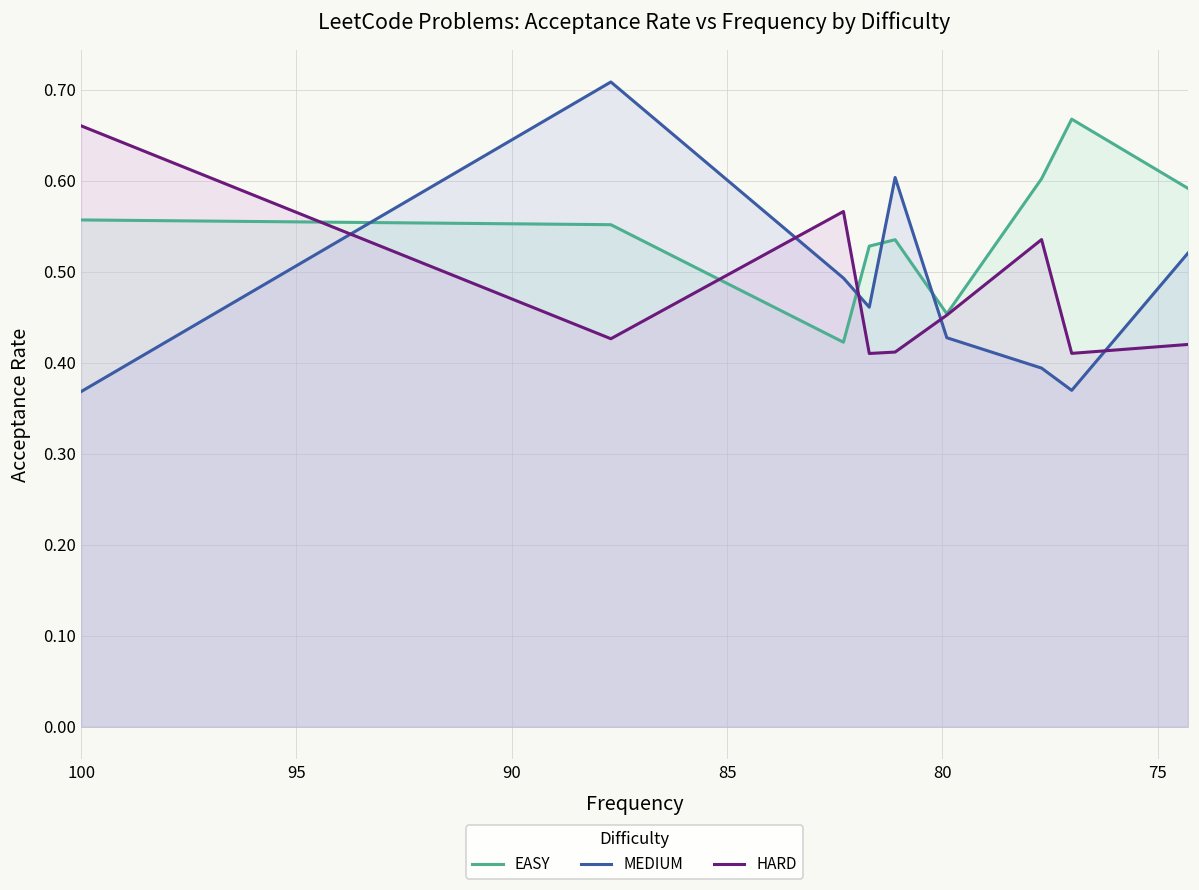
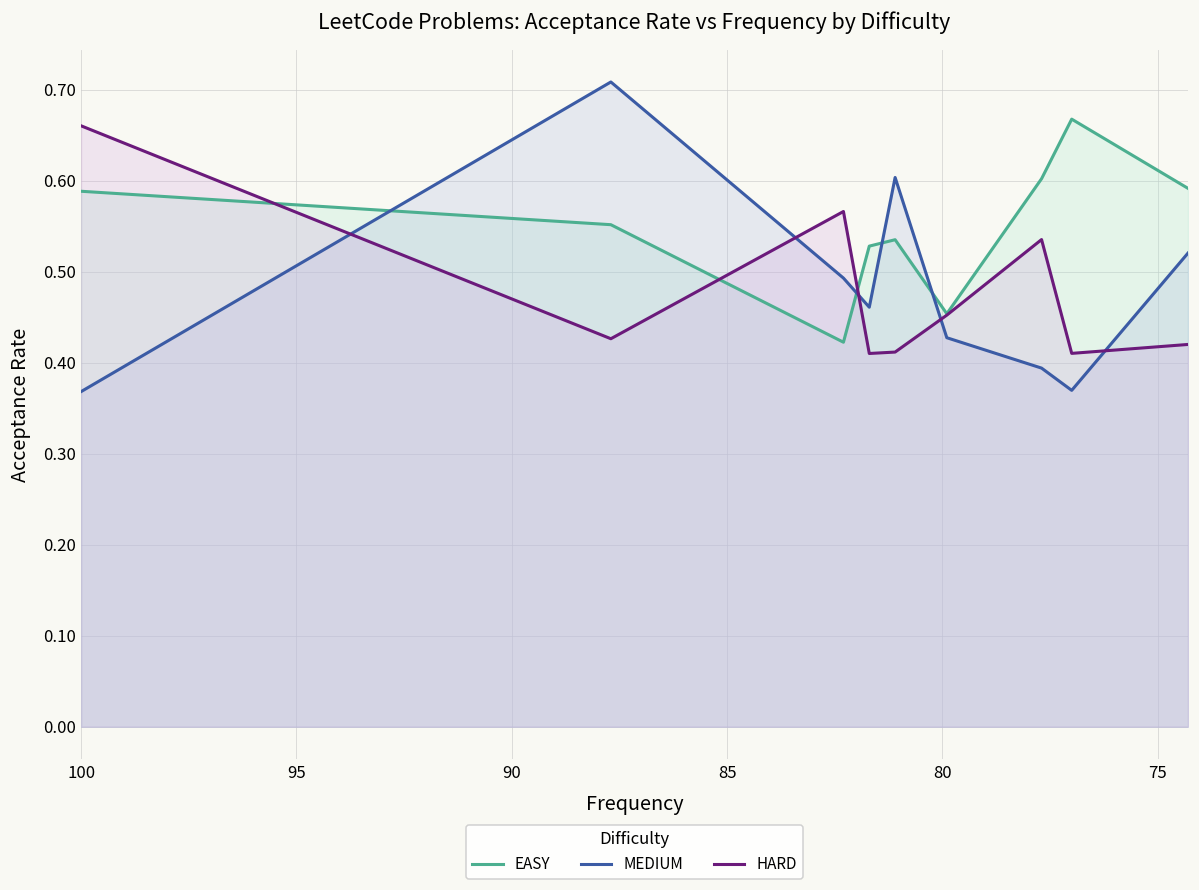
  {
    "EASY": {
-     "100": 0.56
+     "100": 0.59
    },
    "MEDIUM": {
      "100": 0.37
    },
    "HARD": {
      "100": 0.66
    }
  }
